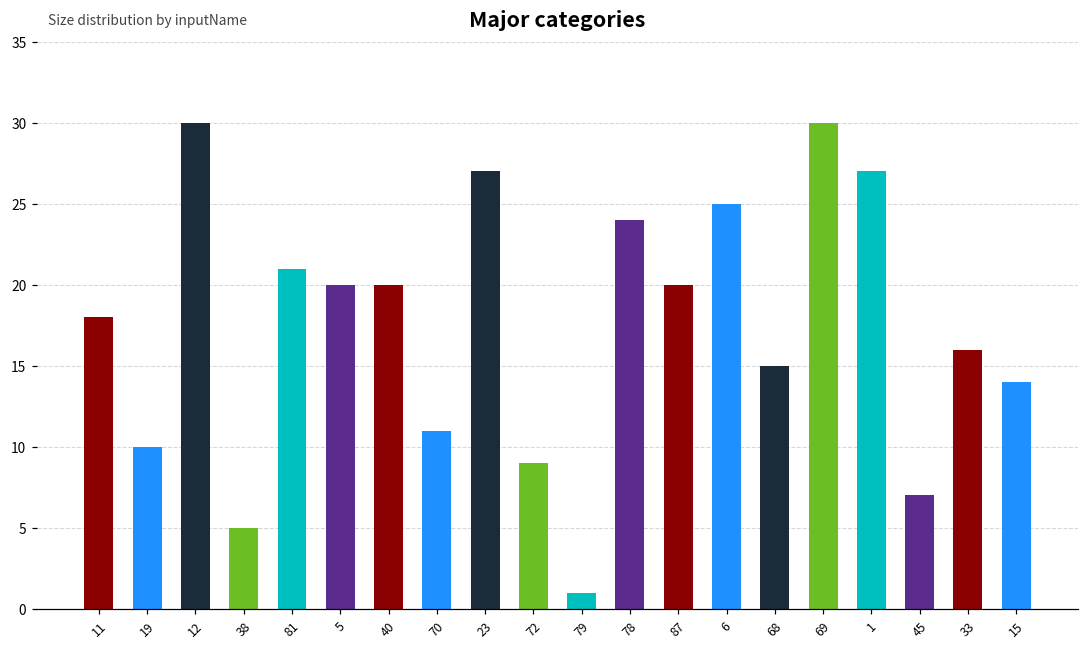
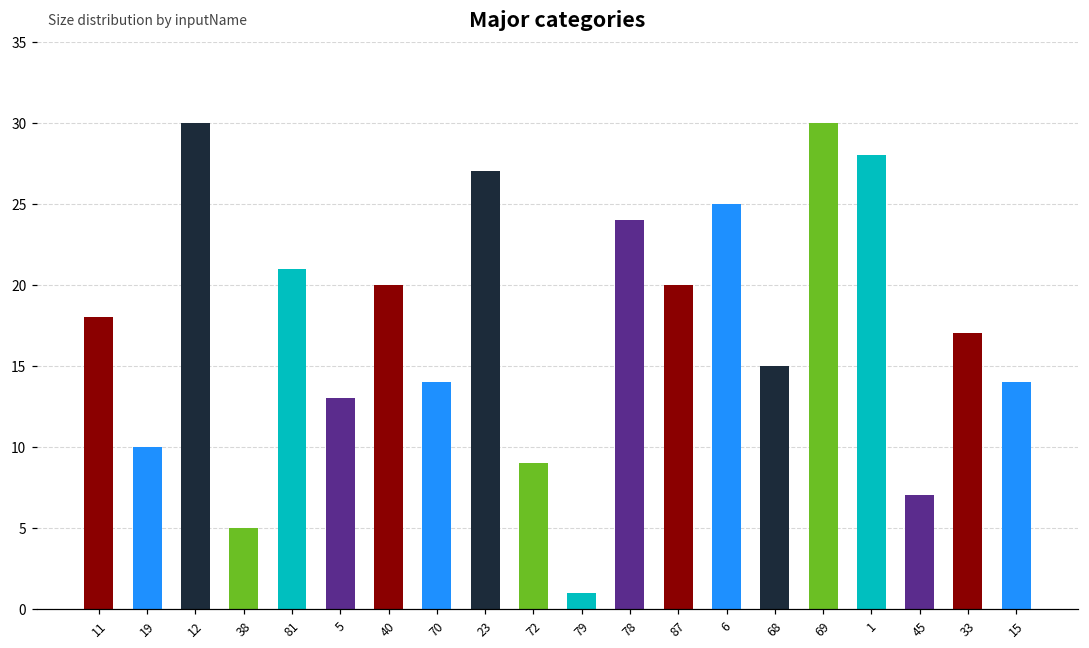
  {
    "11": 18,
    "19": 10,
    "12": 30,
    "38": 5,
    "81": 21,
-   "5": 20,
+   "5": 13,
    "40": 20,
-   "70": 11,
+   "70": 14,
    "23": 27,
    "72": 9,
    "79": 1,
    "78": 24,
    "87": 20,
    "6": 25,
    "68": 15,
    "69": 30,
-   "1": 27,
+   "1": 28,
    "45": 7,
-   "33": 16,
+   "33": 17,
    "15": 14
  }
